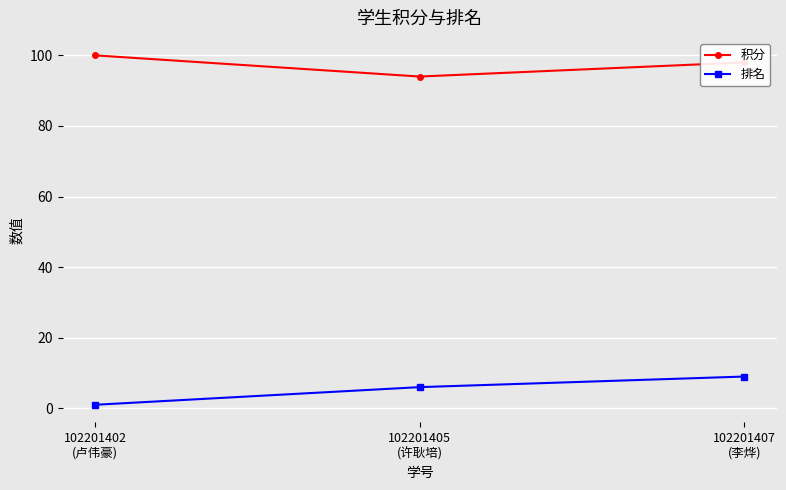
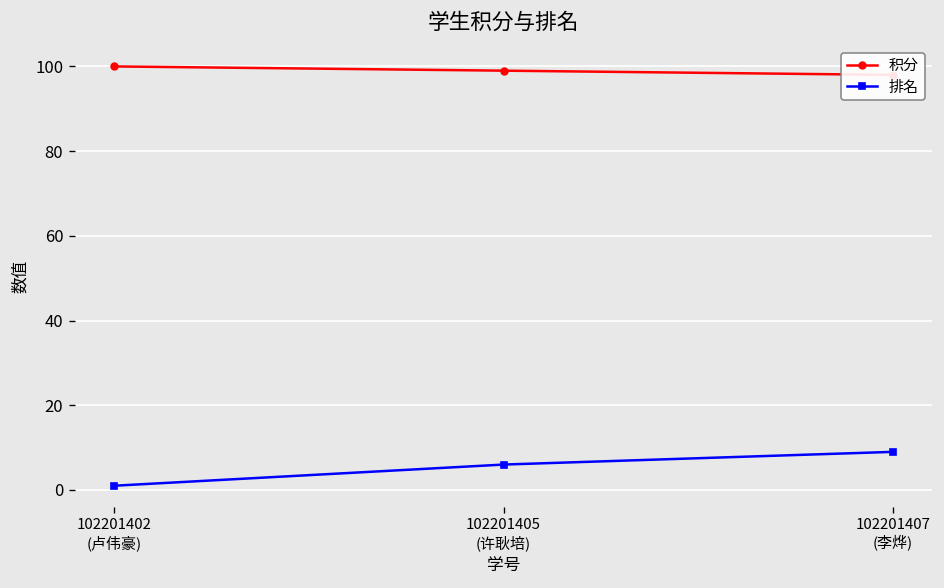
  {
    "积分": {
      "102201402 (卢伟豪)": 100,
-     "102201405 (许耿培)": 94
+     "102201405 (许耿培)": 99
    },
    "排名": {
      "102201402 (卢伟豪)": 1,
      "102201405 (许耿培)": 6,
      "102201407 (李烨)": 9
    }
  }
